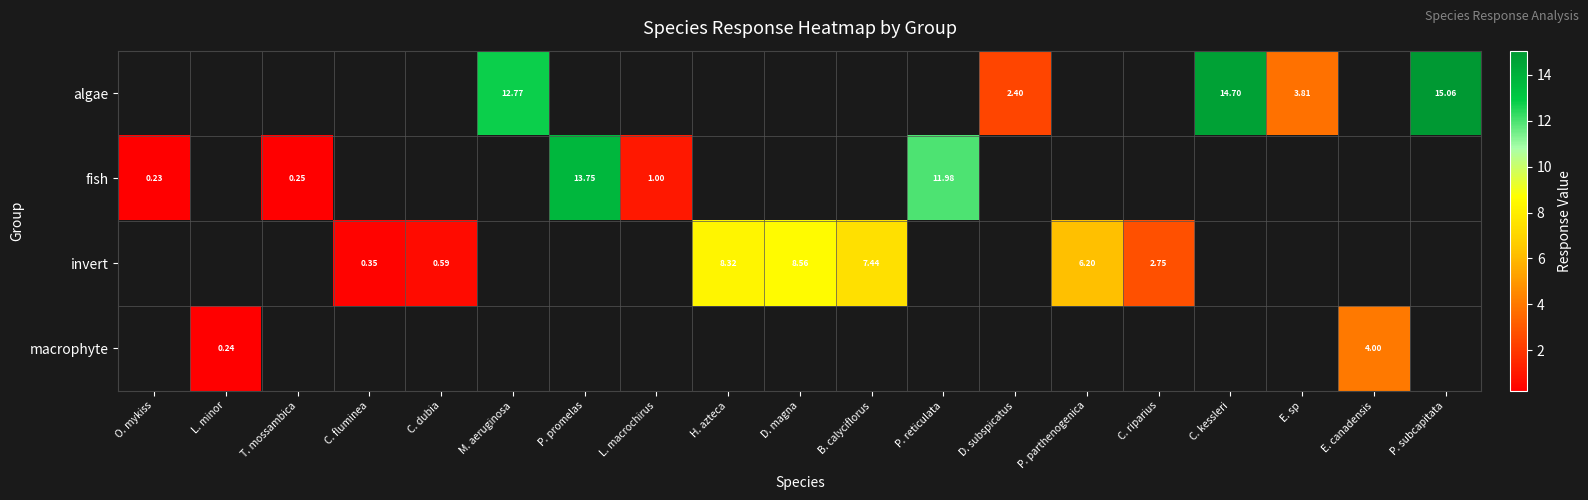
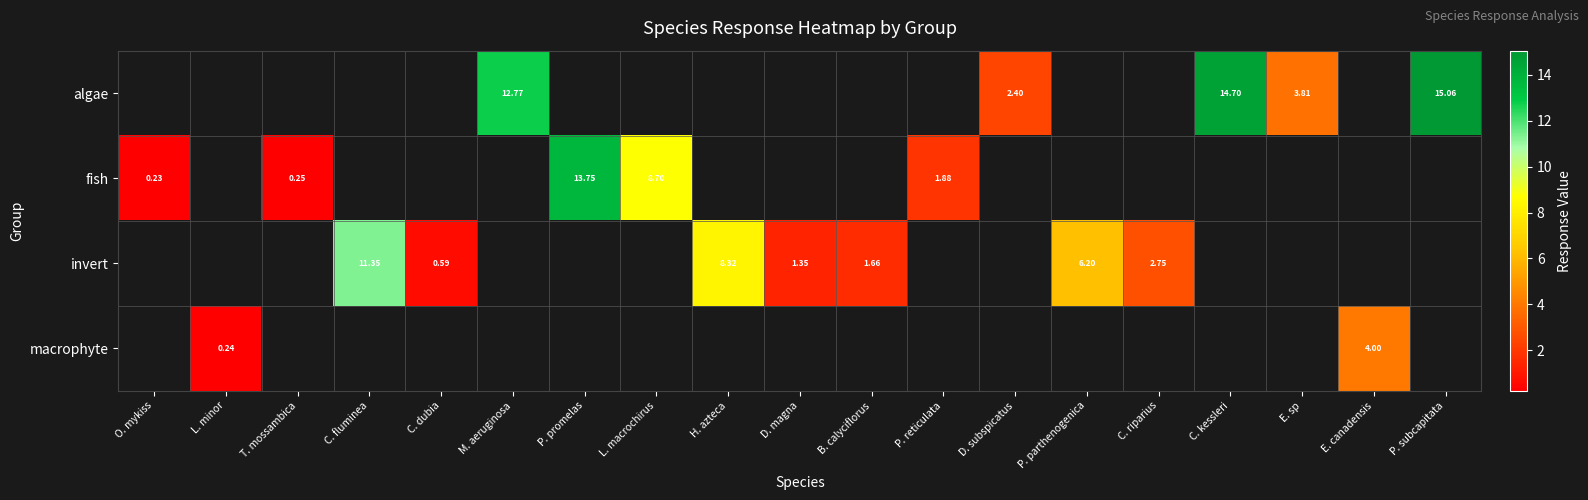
  {
    "algae": {
      "M. aeruginosa": 12.77,
      "D. subspicatus": 2.40,
      "C. kessleri": 14.70,
      "E. sp": 3.81,
      "P. subcapitata": 15.06
    },
    "fish": {
      "O. mykiss": 0.23,
      "T. mossambica": 0.25,
      "P. promelas": 13.75,
-     "L. macrochirus": 1.00,
-     "P. reticulata": 11.98
+     "L. macrochirus": 8.70,
+     "P. reticulata": 1.88
    },
    "invert": {
-     "C. fluminea": 0.35,
+     "C. fluminea": 11.35,
      "C. dubia": 0.59,
      "H. azteca": 8.32,
-     "D. magna": 8.56,
-     "B. calyciflorus": 7.44,
+     "D. magna": 1.35,
+     "B. calyciflorus": 1.66,
      "P. parthenogenica": 6.20,
      "C. riparius": 2.75
    },
    "macrophyte": {
      "L. minor": 0.24,
      "E. canadensis": 4.00
    }
  }
